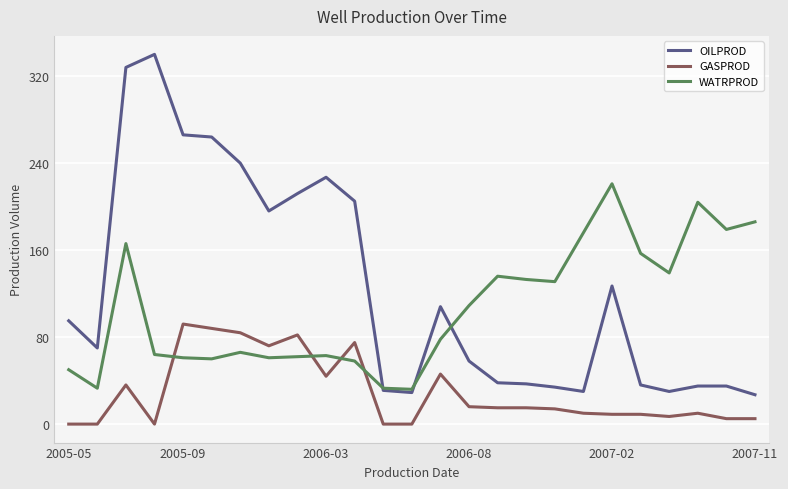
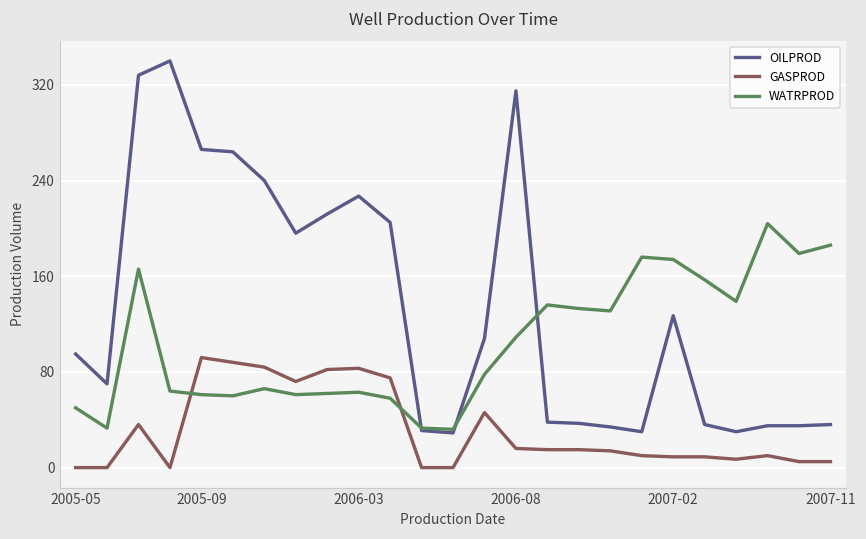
  {
    "OILPROD": {
      "2005-05": 95,
      "2005-09": 266,
      "2006-03": 227,
-     "2006-08": 58,
+     "2006-08": 315,
      "2007-02": 127,
-     "2007-11": 27
+     "2007-11": 36
    },
    "GASPROD": {
      "2005-05": 0,
      "2005-09": 92,
-     "2006-03": 44,
+     "2006-03": 83,
      "2006-08": 16,
      "2007-02": 9,
      "2007-11": 5
    },
    "WATRPROD": {
      "2005-05": 50,
      "2005-09": 61,
      "2006-03": 63,
      "2006-08": 109,
-     "2007-02": 221,
+     "2007-02": 174,
      "2007-11": 186
    }
  }
